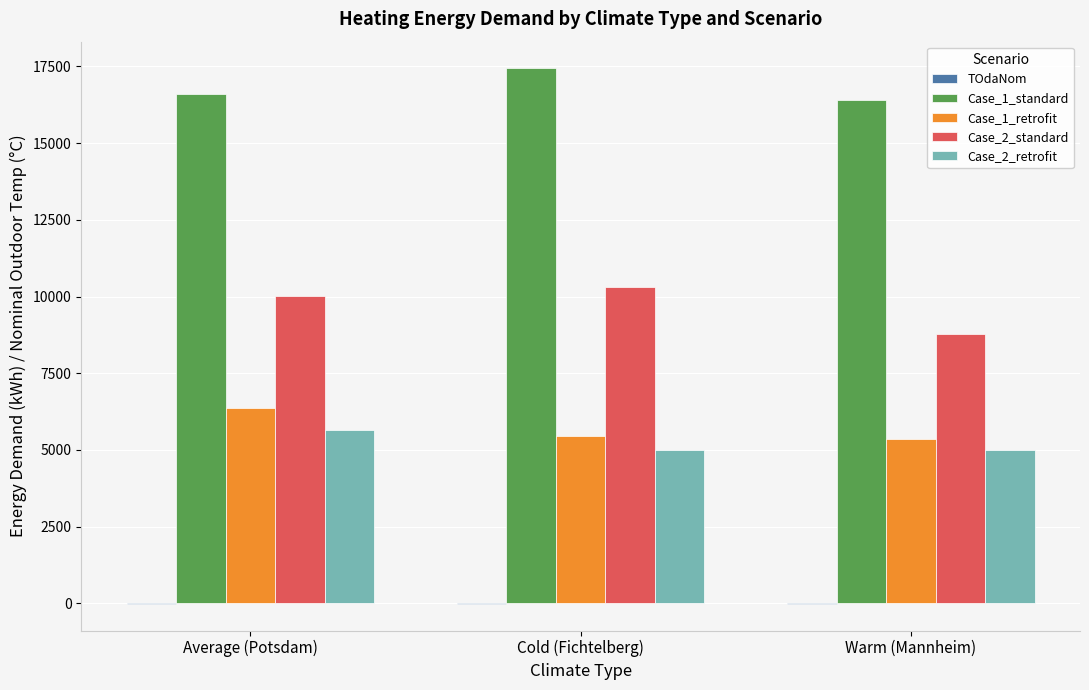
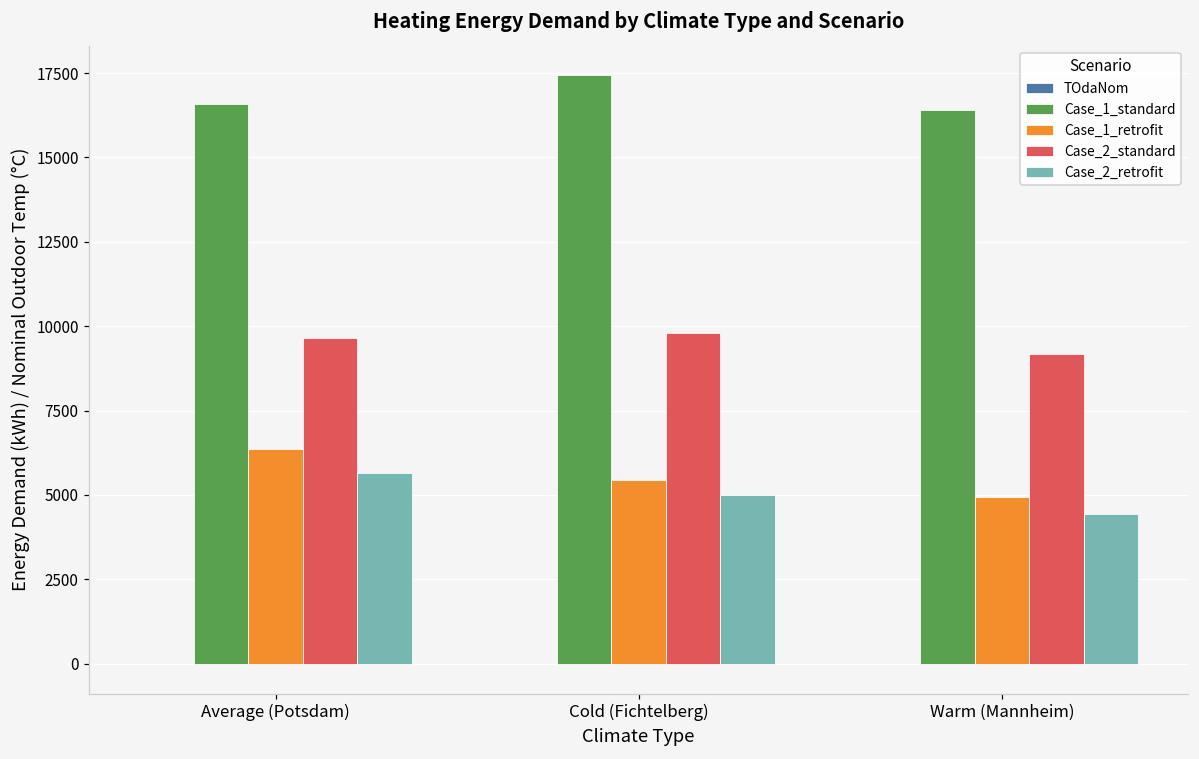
  {
    "Case_1_standard": {
      "Average (Potsdam)": 16600,
      "Cold (Fichtelberg)": 17400,
      "Warm (Mannheim)": 16400
    },
    "Case_1_retrofit": {
      "Average (Potsdam)": 6400,
      "Cold (Fichtelberg)": 5500,
-     "Warm (Mannheim)": 5300
+     "Warm (Mannheim)": 4900
    },
    "Case_2_standard": {
-     "Average (Potsdam)": 10000,
-     "Cold (Fichtelberg)": 10300,
-     "Warm (Mannheim)": 8800
+     "Average (Potsdam)": 9600,
+     "Cold (Fichtelberg)": 9800,
+     "Warm (Mannheim)": 9200
    },
    "Case_2_retrofit": {
      "Average (Potsdam)": 5600,
      "Cold (Fichtelberg)": 5000,
-     "Warm (Mannheim)": 5000
+     "Warm (Mannheim)": 4400
    }
  }
